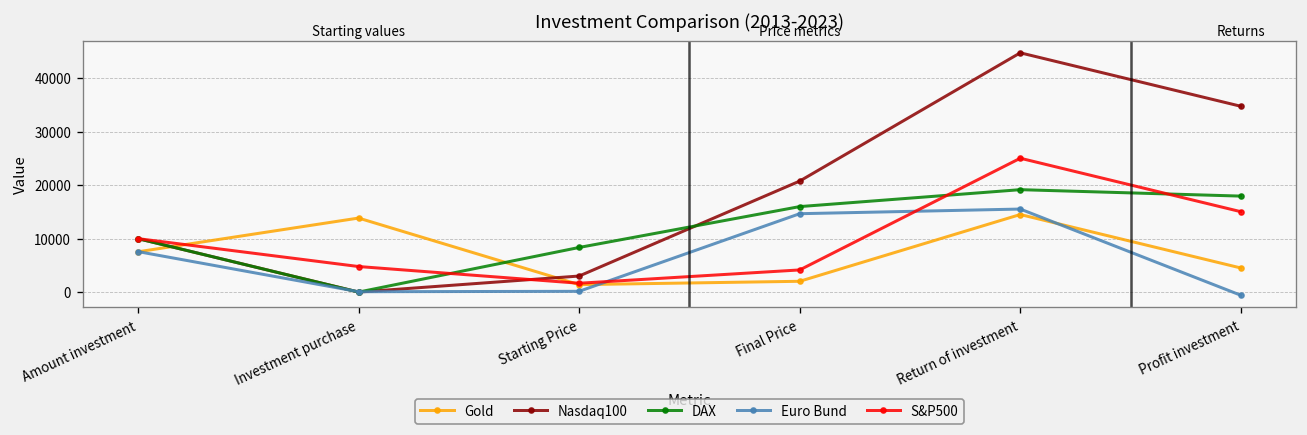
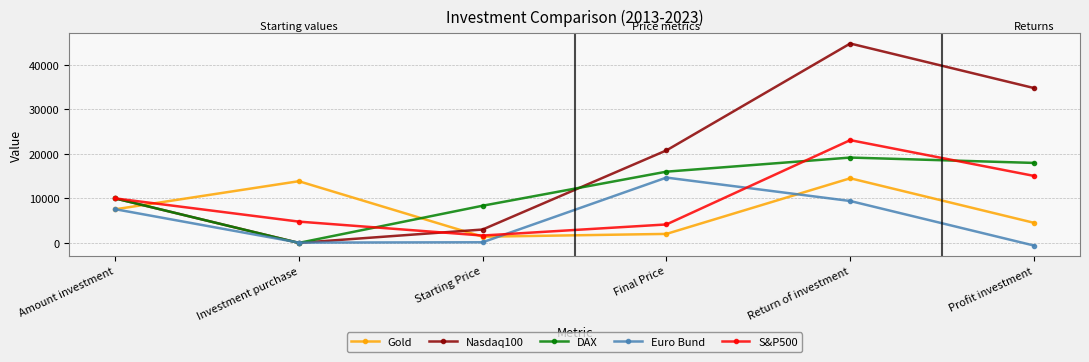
  {
    "Gold": {
      "Investment purchase": 14000,
      "Final Price": 2000,
      "Return of investment": 15000,
      "Profit investment": 5000
    },
    "Nasdaq100": {
      "Starting Price": 3000,
      "Final Price": 21000,
      "Return of investment": 45000,
      "Profit investment": 35000
    },
    "DAX": {
      "Starting Price": 8000,
      "Final Price": 16000,
      "Return of investment": 19000,
      "Profit investment": 18000
    },
    "Euro Bund": {
      "Starting Price": 0,
      "Final Price": 15000,
-     "Return of investment": 16000,
+     "Return of investment": 9000,
      "Profit investment": -1000
    },
    "S&P500": {
      "Investment purchase": 5000,
      "Final Price": 4000,
-     "Return of investment": 25000,
+     "Return of investment": 23000,
      "Profit investment": 15000
    }
  }
